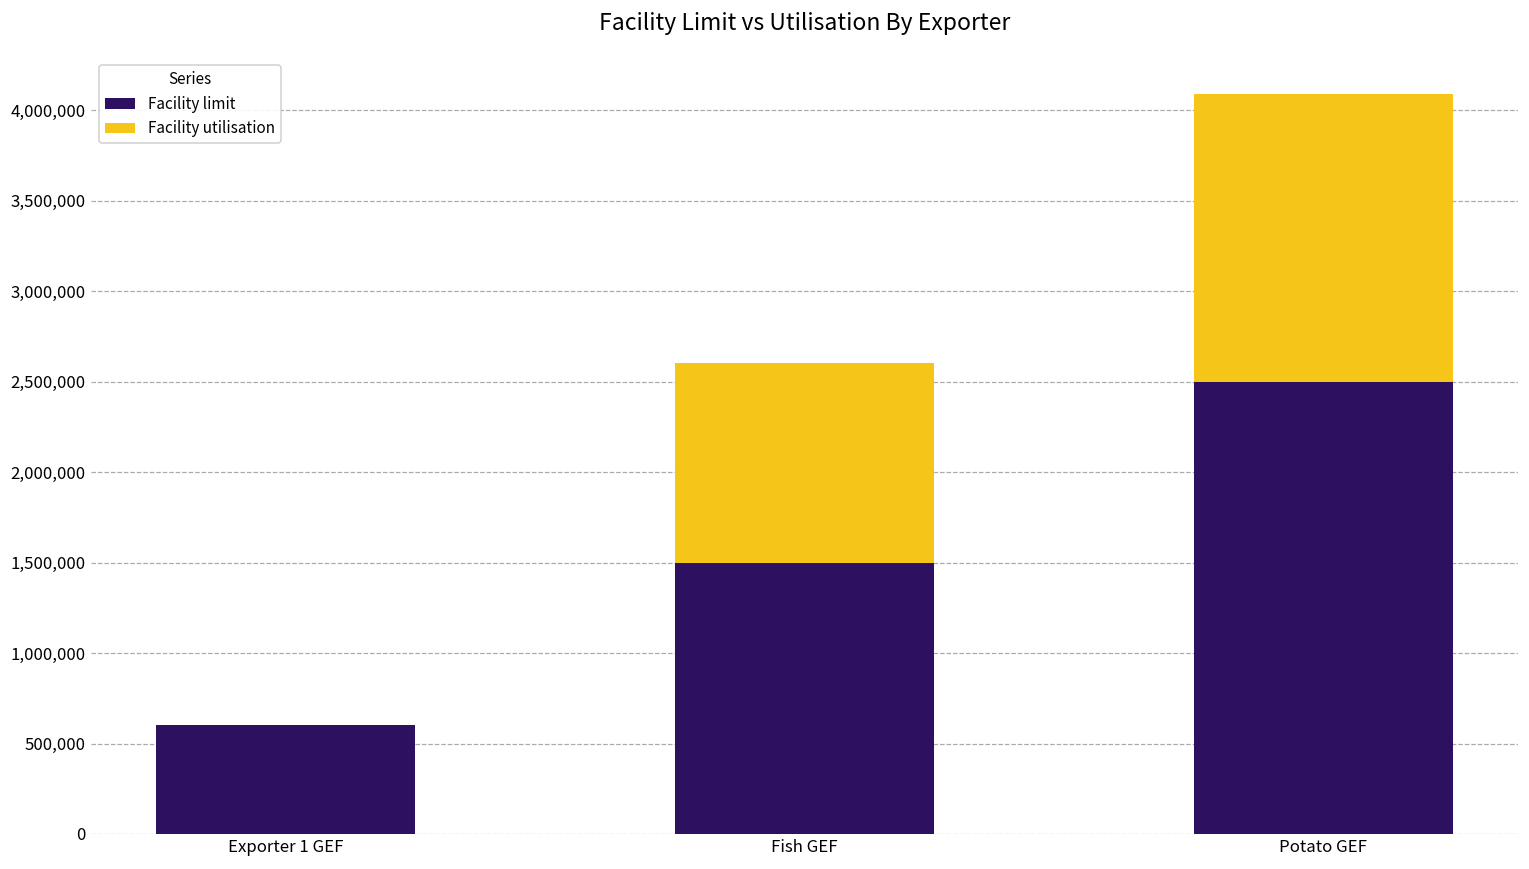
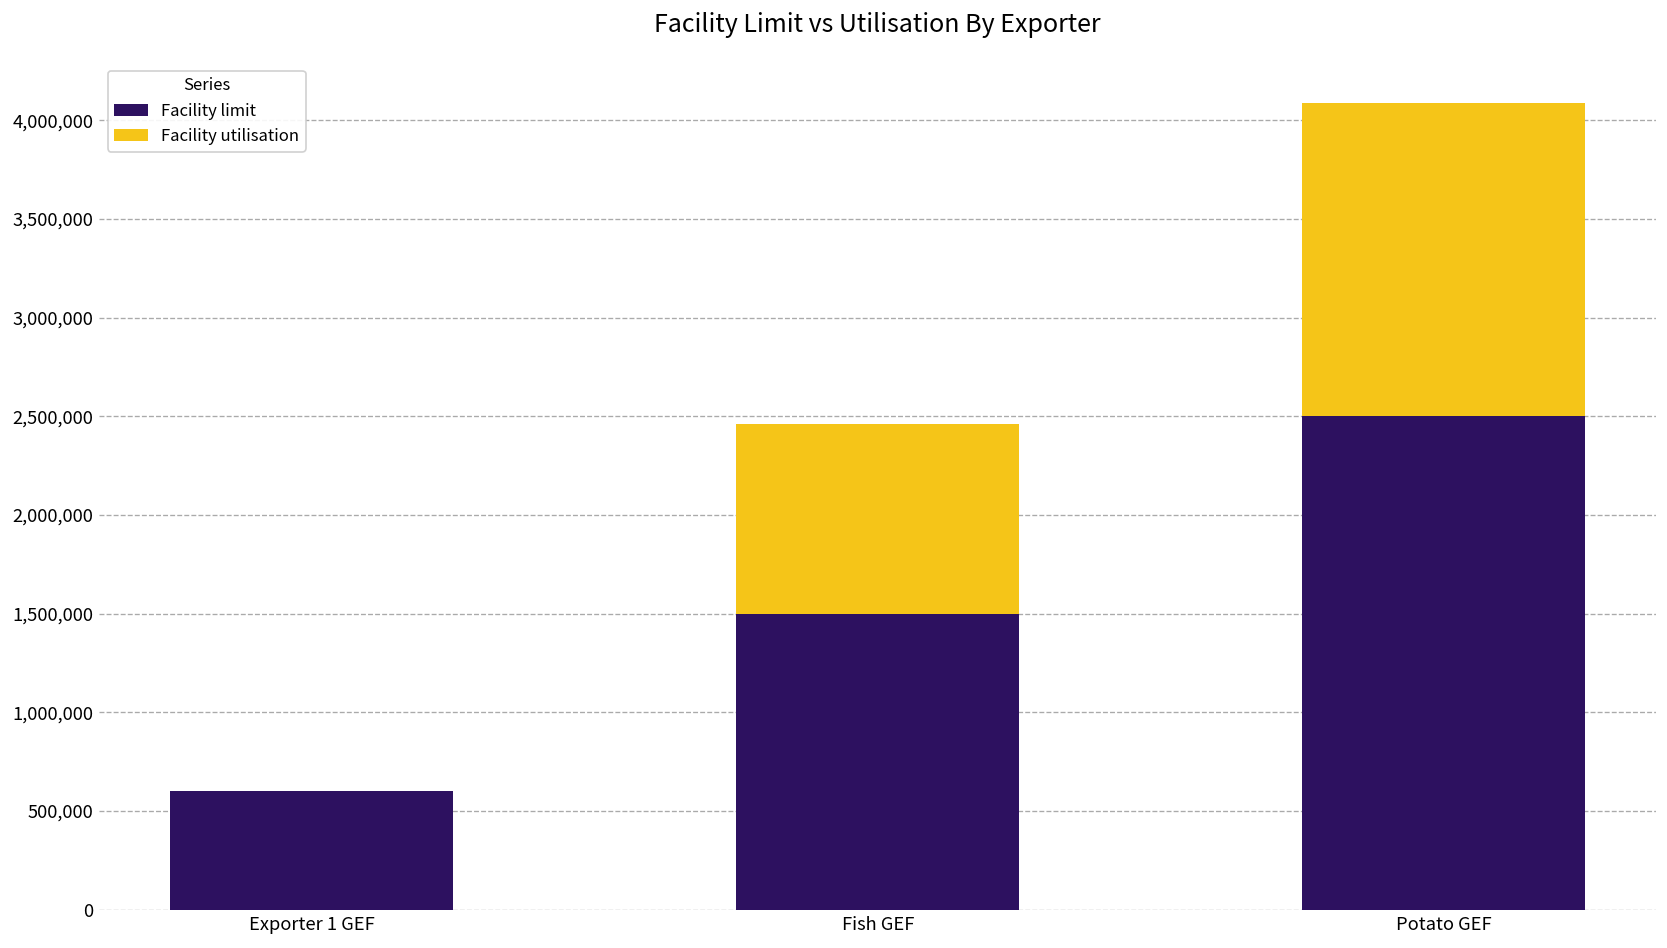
  {
    "Facility limit": {
      "Exporter 1 GEF": "600,000",
      "Fish GEF": "1,500,000",
      "Potato GEF": "2,500,000"
    },
    "Facility utilisation": {
-     "Fish GEF": "1,100,000",
+     "Fish GEF": "960,000",
      "Potato GEF": "1,590,000"
    }
  }
